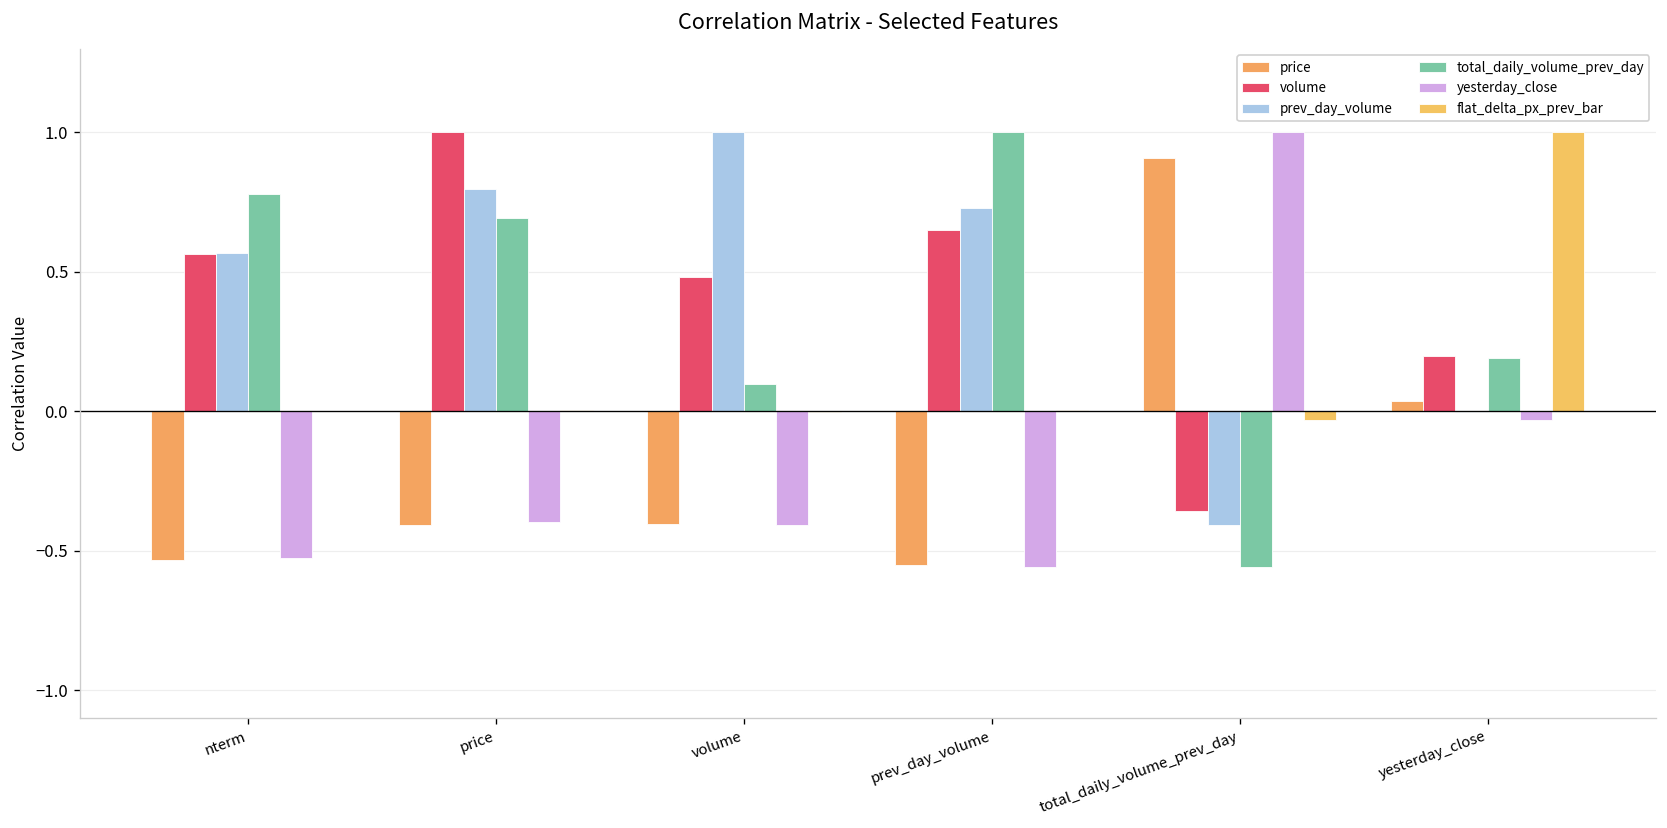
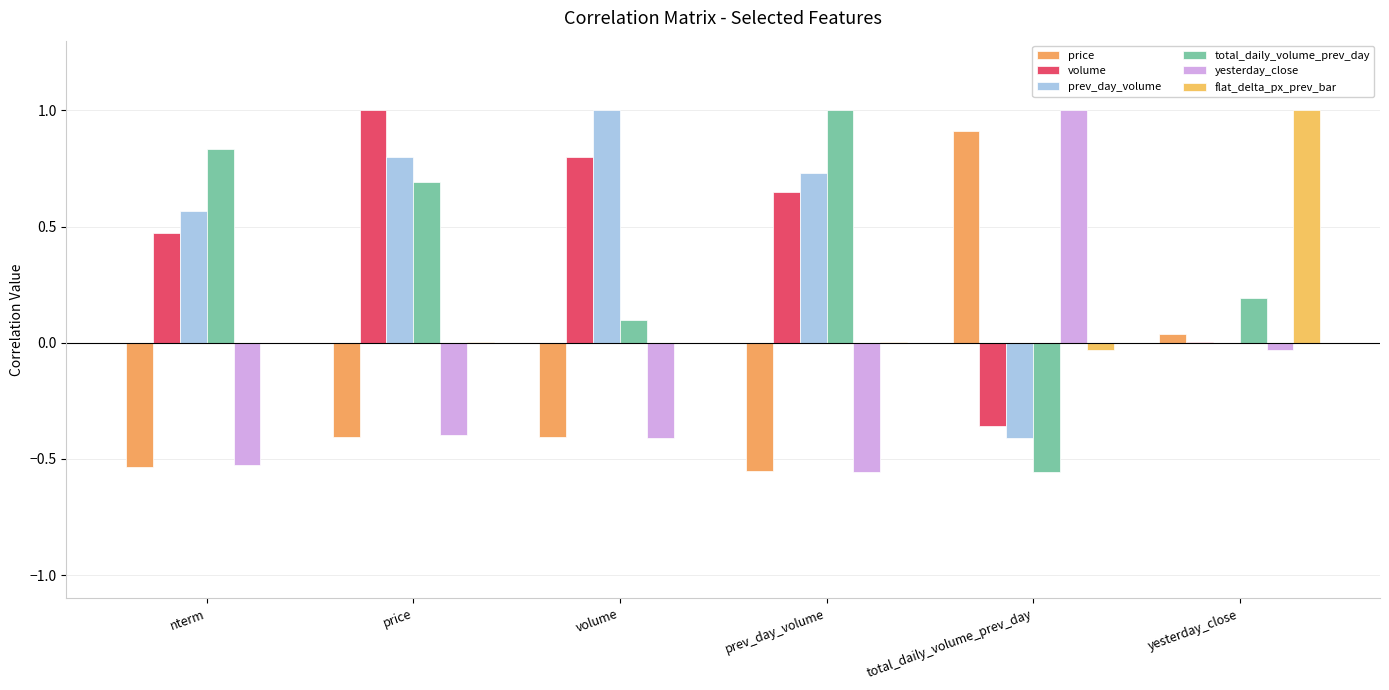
  {
    "volume": {
-     "nterm": 0.56,
+     "nterm": 0.47,
      "price": 1.00,
-     "volume": 0.48,
+     "volume": 0.80,
      "prev_day_volume": 0.65,
      "total_daily_volume_prev_day": -0.36,
-     "yesterday_close": 0.20
+     "yesterday_close": 0.01
    },
    "total_daily_volume_prev_day": {
-     "nterm": 0.78,
+     "nterm": 0.84,
      "price": 0.69,
      "volume": 0.10,
      "prev_day_volume": 1.00,
      "total_daily_volume_prev_day": -0.56,
      "yesterday_close": 0.19
    }
  }
